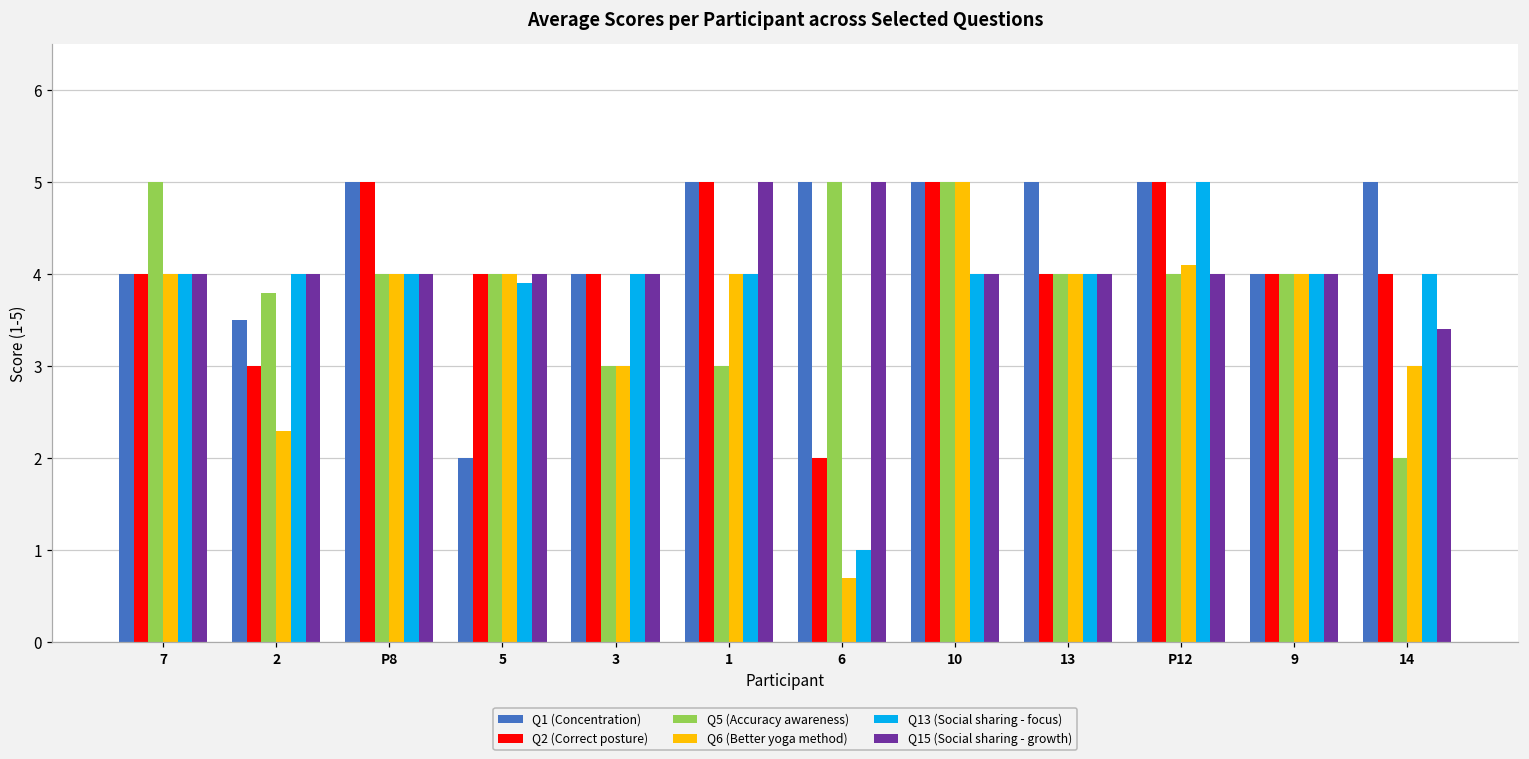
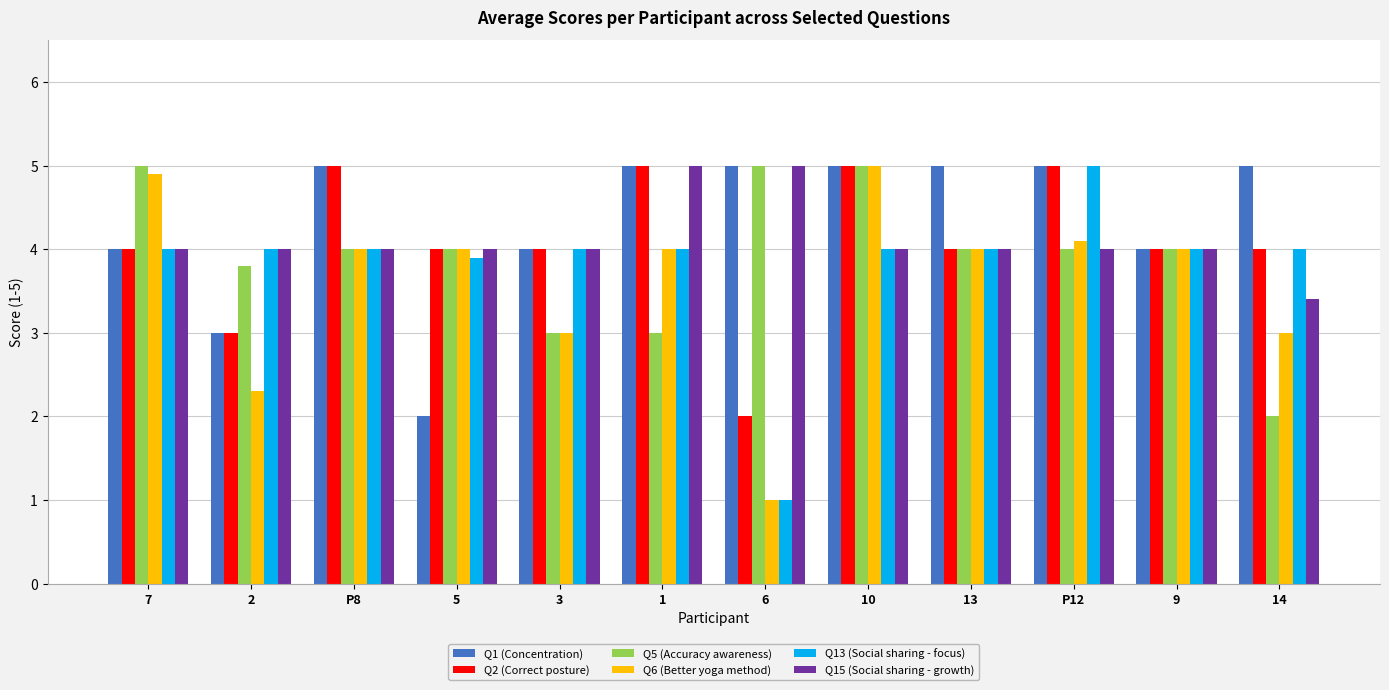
  {
    "Q1 (Concentration)": {
      "7": 4.0,
-     "2": 3.5,
+     "2": 3.0,
      "P8": 5.0,
      "5": 2.0,
      "3": 4.0,
      "1": 5.0,
      "6": 5.0,
      "10": 5.0,
      "13": 5.0,
      "P12": 5.0,
      "9": 4.0,
      "14": 5.0
    },
    "Q2 (Correct posture)": {
      "7": 4.0,
      "2": 3.0,
      "P8": 5.0,
      "5": 4.0,
      "3": 4.0,
      "1": 5.0,
      "6": 2.0,
      "10": 5.0,
      "13": 4.0,
      "P12": 5.0,
      "9": 4.0,
      "14": 4.0
    },
    "Q5 (Accuracy awareness)": {
      "7": 5.0,
      "2": 3.8,
      "P8": 4.0,
      "5": 4.0,
      "3": 3.0,
      "1": 3.0,
      "6": 5.0,
      "10": 5.0,
      "13": 4.0,
      "P12": 4.0,
      "9": 4.0,
      "14": 2.0
    },
    "Q6 (Better yoga method)": {
-     "7": 4.0,
+     "7": 4.9,
      "2": 2.3,
      "P8": 4.0,
      "5": 4.0,
      "3": 3.0,
      "1": 4.0,
-     "6": 0.7,
+     "6": 1.0,
      "10": 5.0,
      "13": 4.0,
      "P12": 4.1,
      "9": 4.0,
      "14": 3.0
    },
    "Q13 (Social sharing - focus)": {
      "7": 4.0,
      "2": 4.0,
      "P8": 4.0,
      "5": 3.9,
      "3": 4.0,
      "1": 4.0,
      "6": 1.0,
      "10": 4.0,
      "13": 4.0,
      "P12": 5.0,
      "9": 4.0,
      "14": 4.0
    },
    "Q15 (Social sharing - growth)": {
      "7": 4.0,
      "2": 4.0,
      "P8": 4.0,
      "5": 4.0,
      "3": 4.0,
      "1": 5.0,
      "6": 5.0,
      "10": 4.0,
      "13": 4.0,
      "P12": 4.0,
      "9": 4.0,
      "14": 3.4
    }
  }
